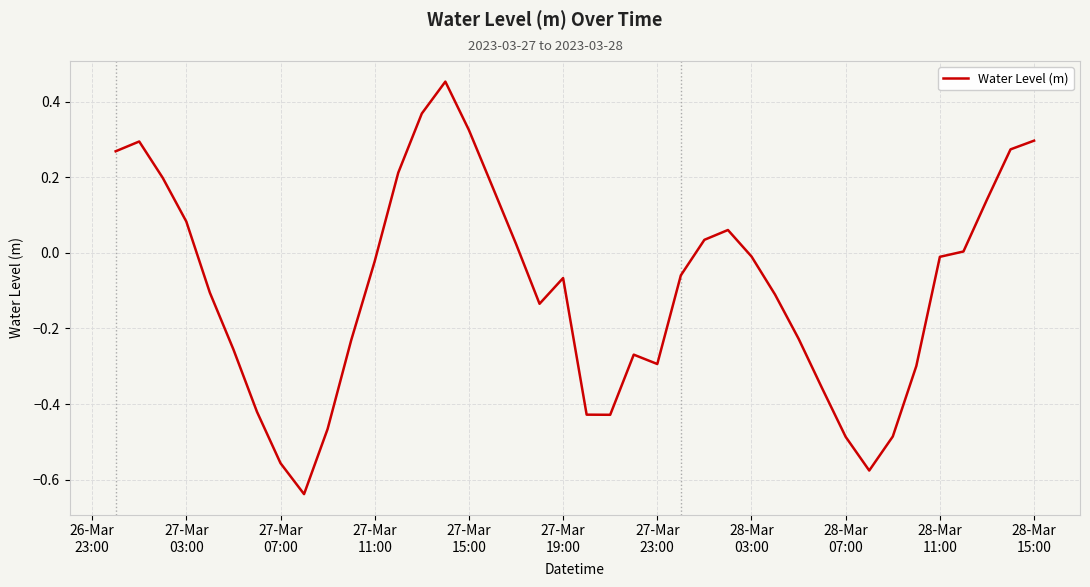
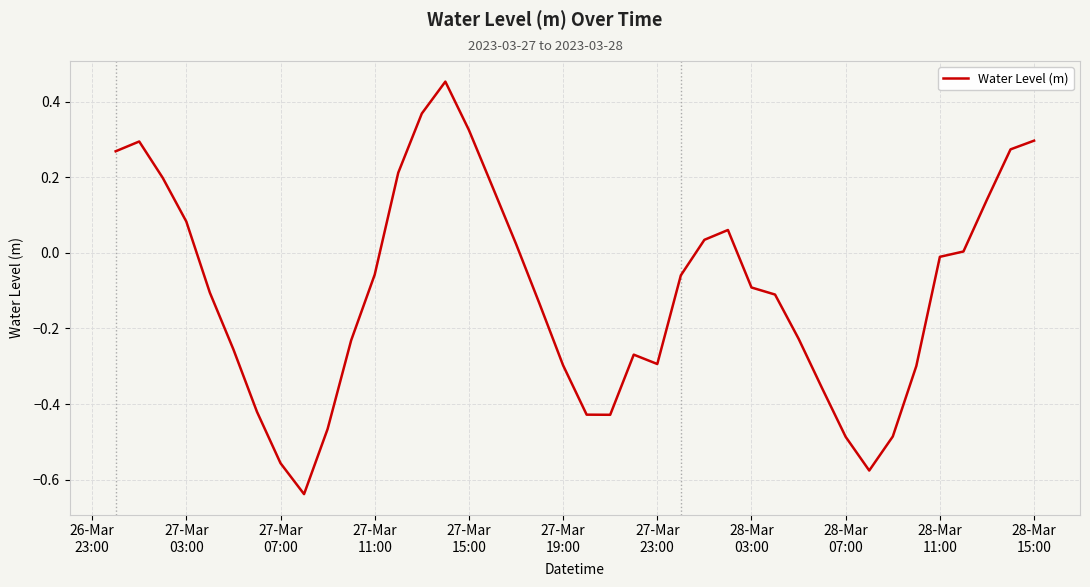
  {
    "27-Mar 03:00": 0.08,
    "27-Mar 07:00": -0.56,
-   "27-Mar 11:00": -0.02,
+   "27-Mar 11:00": -0.06,
    "27-Mar 15:00": 0.33,
-   "27-Mar 19:00": -0.07,
+   "27-Mar 19:00": -0.30,
    "27-Mar 23:00": -0.29,
-   "28-Mar 03:00": -0.01,
+   "28-Mar 03:00": -0.09,
    "28-Mar 07:00": -0.49,
    "28-Mar 11:00": -0.01,
    "28-Mar 15:00": 0.30
  }
